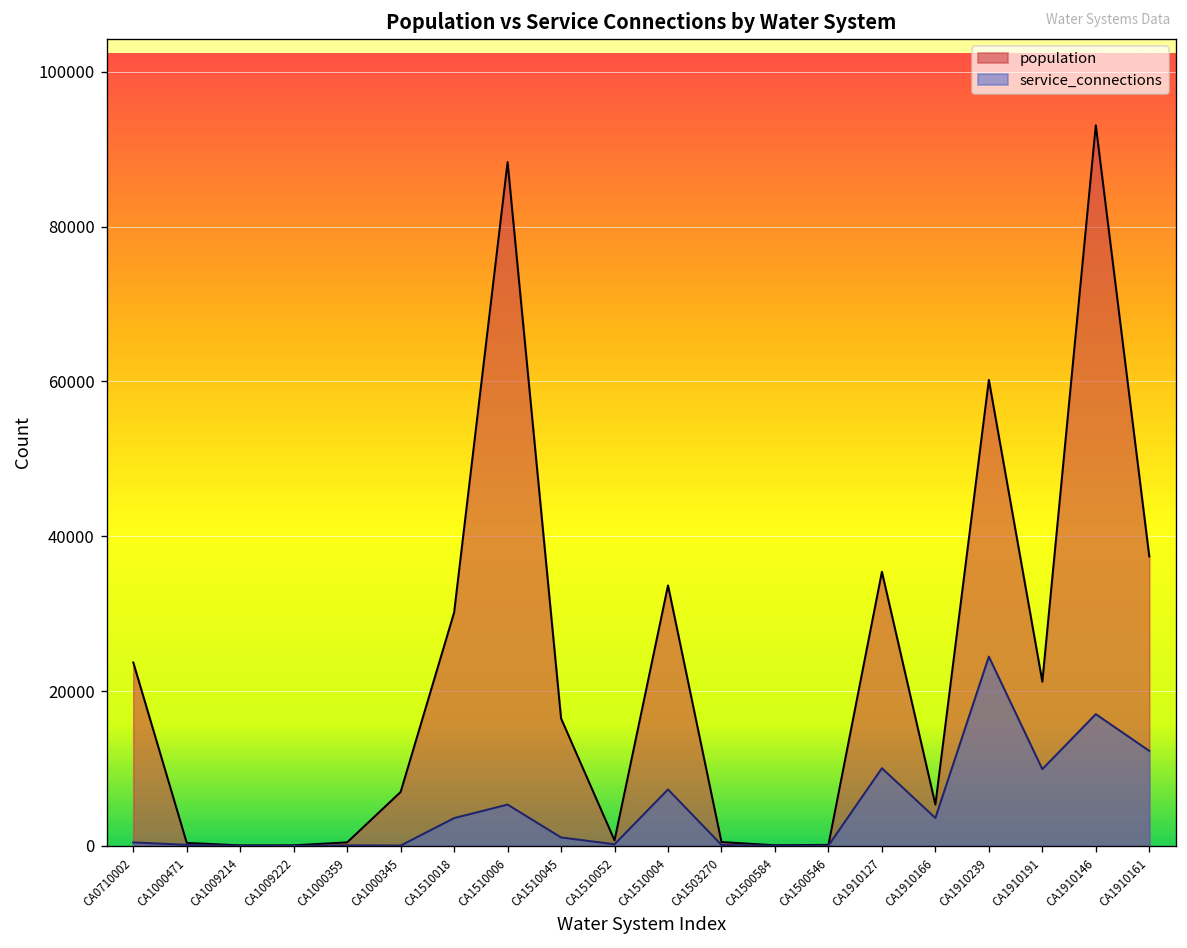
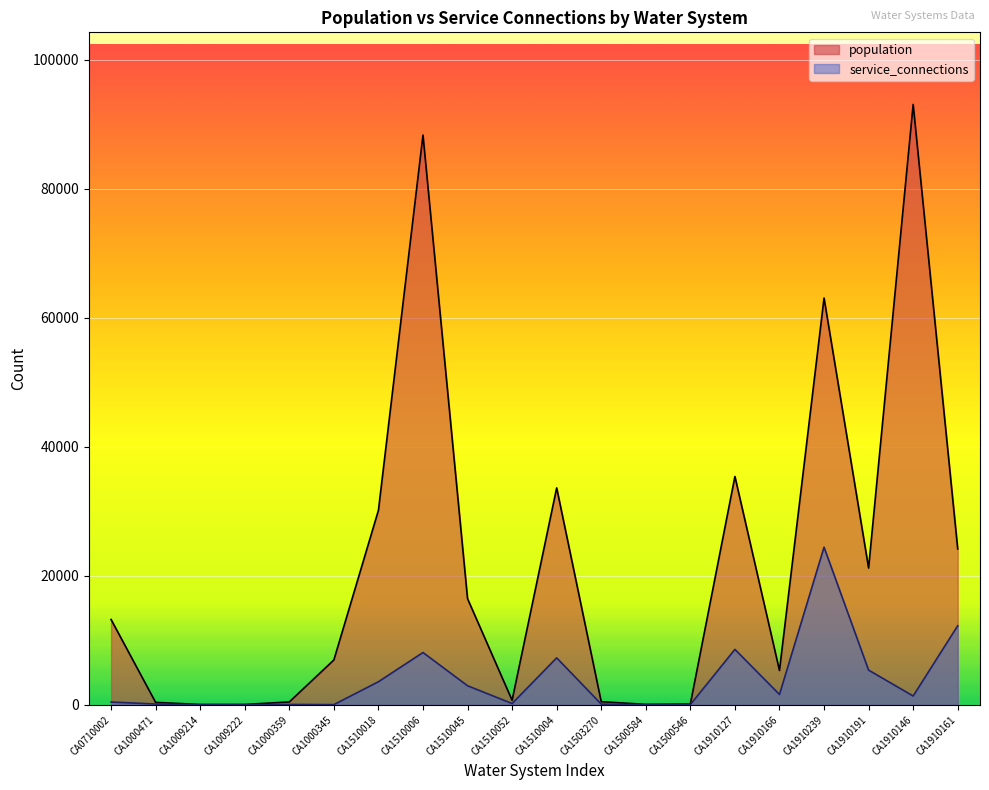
  {
    "population": {
-     "CA0710002": 24000,
+     "CA0710002": 13000,
      "CA1000345": 7000,
      "CA1510018": 30000,
      "CA1510006": 88000,
      "CA1510045": 16000,
      "CA1510052": 1000,
      "CA1510004": 34000,
      "CA1910127": 35000,
      "CA1910166": 5000,
-     "CA1910239": 60000,
+     "CA1910239": 63000,
      "CA1910191": 21000,
      "CA1910146": 93000,
-     "CA1910161": 37000
+     "CA1910161": 24000
    },
    "service_connections": {
      "CA0710002": 0,
      "CA1000345": 0,
      "CA1510018": 4000,
-     "CA1510006": 5000,
-     "CA1510045": 1000,
+     "CA1510006": 8000,
+     "CA1510045": 3000,
      "CA1510052": 0,
      "CA1510004": 7000,
-     "CA1910127": 10000,
-     "CA1910166": 4000,
+     "CA1910127": 9000,
+     "CA1910166": 2000,
      "CA1910239": 24000,
-     "CA1910191": 10000,
-     "CA1910146": 17000,
+     "CA1910191": 5000,
+     "CA1910146": 1000,
      "CA1910161": 12000
    }
  }
